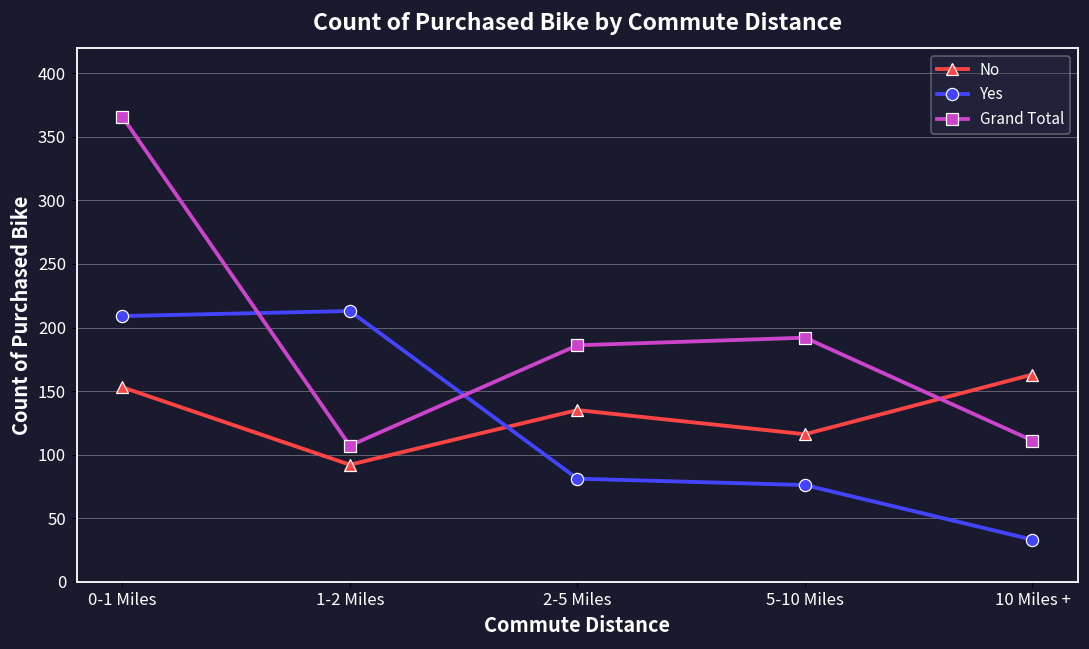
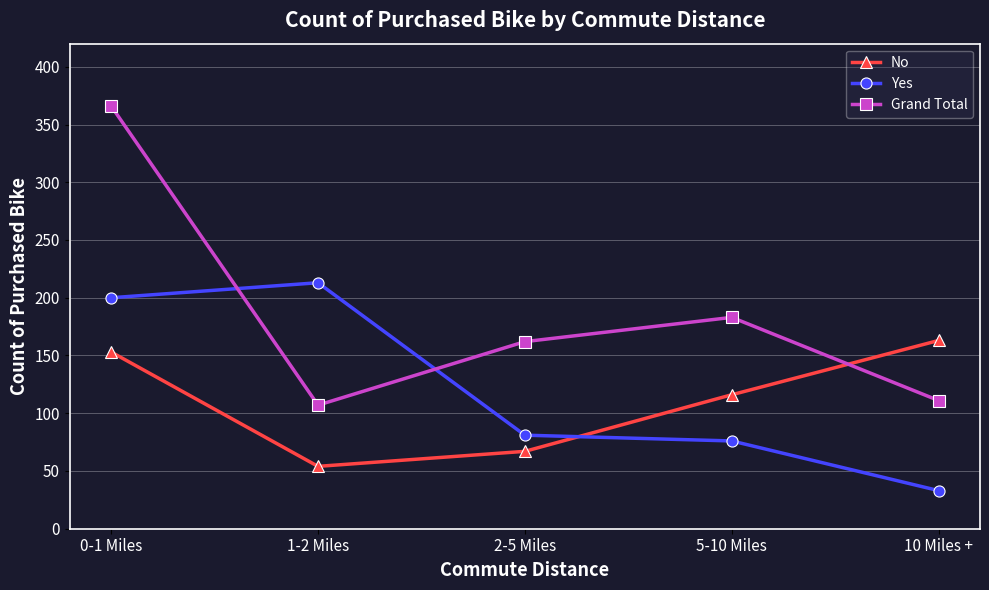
  {
    "No": {
      "0-1 Miles": 153,
-     "1-2 Miles": 92,
-     "2-5 Miles": 135,
+     "1-2 Miles": 54,
+     "2-5 Miles": 67,
      "5-10 Miles": 116,
      "10 Miles +": 163
    },
    "Yes": {
-     "0-1 Miles": 209,
+     "0-1 Miles": 200,
      "1-2 Miles": 213,
      "2-5 Miles": 81,
      "5-10 Miles": 76,
      "10 Miles +": 33
    },
    "Grand Total": {
      "0-1 Miles": 366,
      "1-2 Miles": 107,
-     "2-5 Miles": 186,
-     "5-10 Miles": 192,
+     "2-5 Miles": 162,
+     "5-10 Miles": 183,
      "10 Miles +": 111
    }
  }
